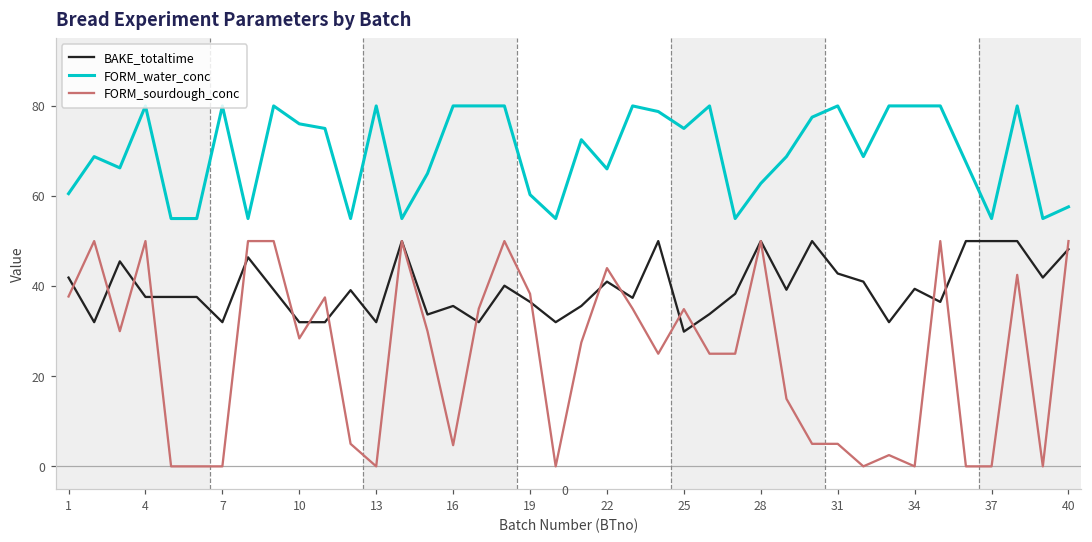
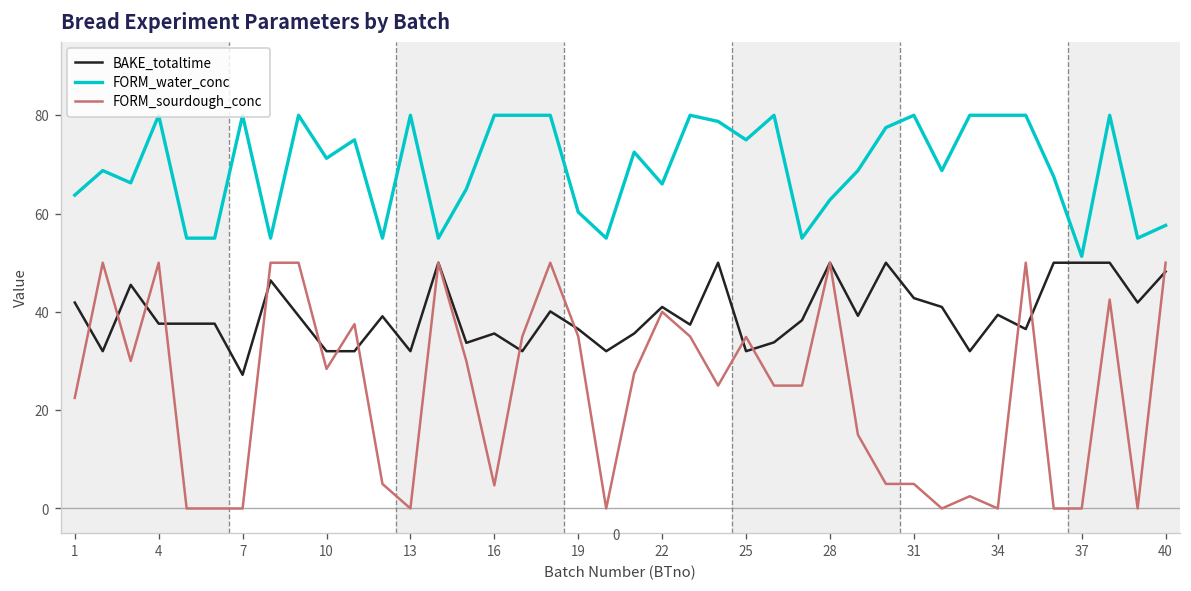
  {
    "BAKE_totaltime": {
      "1": 42,
      "4": 38,
-     "7": 32,
+     "7": 27,
      "10": 32,
      "13": 32,
      "16": 36,
      "19": 37,
      "22": 41,
-     "25": 30,
+     "25": 32,
      "31": 43,
      "34": 39,
      "37": 50,
      "40": 48
    },
    "FORM_water_conc": {
-     "1": 61,
+     "1": 64,
      "4": 80,
      "7": 80,
-     "10": 76,
+     "10": 71,
      "13": 80,
      "16": 80,
      "19": 60,
      "22": 66,
      "25": 75,
      "28": 63,
      "31": 80,
      "34": 80,
-     "37": 55,
+     "37": 51,
      "40": 58
    },
    "FORM_sourdough_conc": {
-     "1": 38,
+     "1": 23,
      "4": 50,
      "7": 0,
      "10": 28,
      "13": 0,
      "16": 5,
-     "19": 38,
-     "22": 44,
+     "19": 35,
+     "22": 40,
      "25": 35,
      "31": 5,
      "34": 0,
      "37": 0,
      "40": 50
    }
  }
